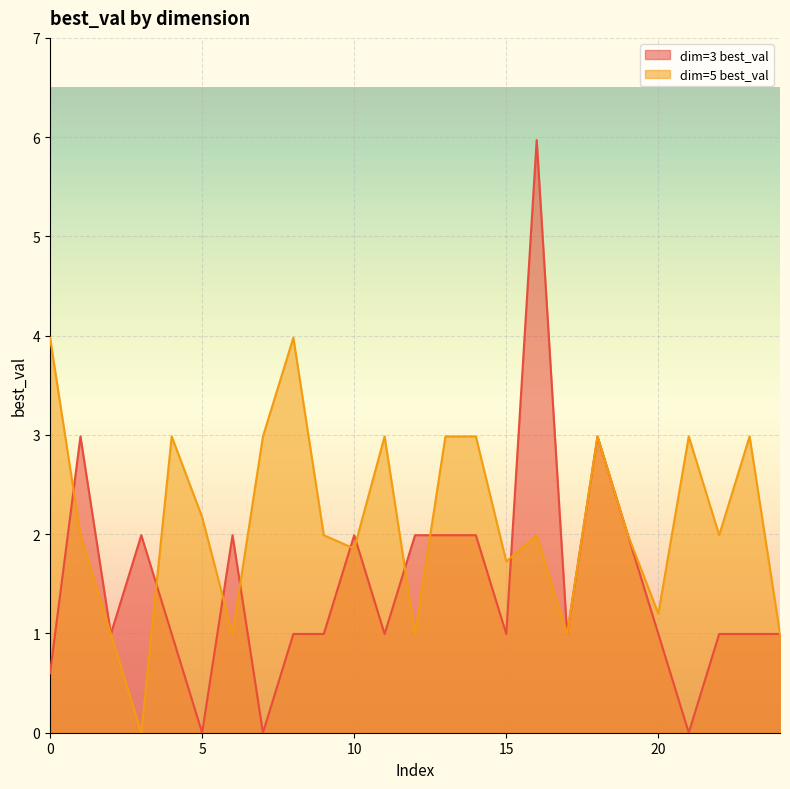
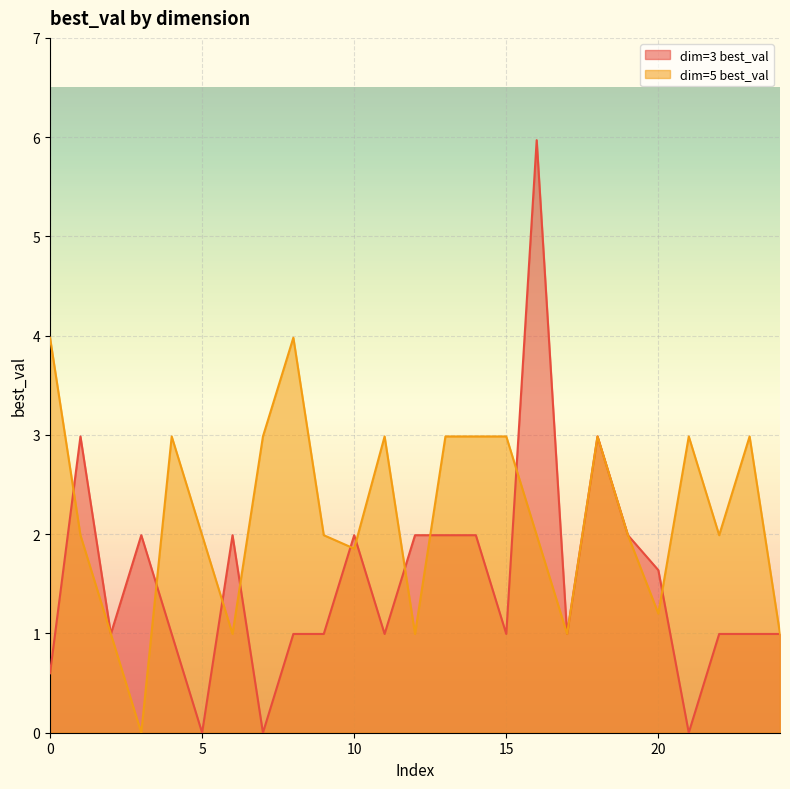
  {
    "dim=3 best_val": {
      "0": 0.6,
      "5": 0.0,
      "10": 2.0,
      "15": 1.0,
-     "20": 1.0
+     "20": 1.6
    },
    "dim=5 best_val": {
      "0": 4.0,
-     "5": 2.2,
+     "5": 2.0,
      "10": 1.9,
-     "15": 1.7,
+     "15": 3.0,
      "20": 1.2
    }
  }
